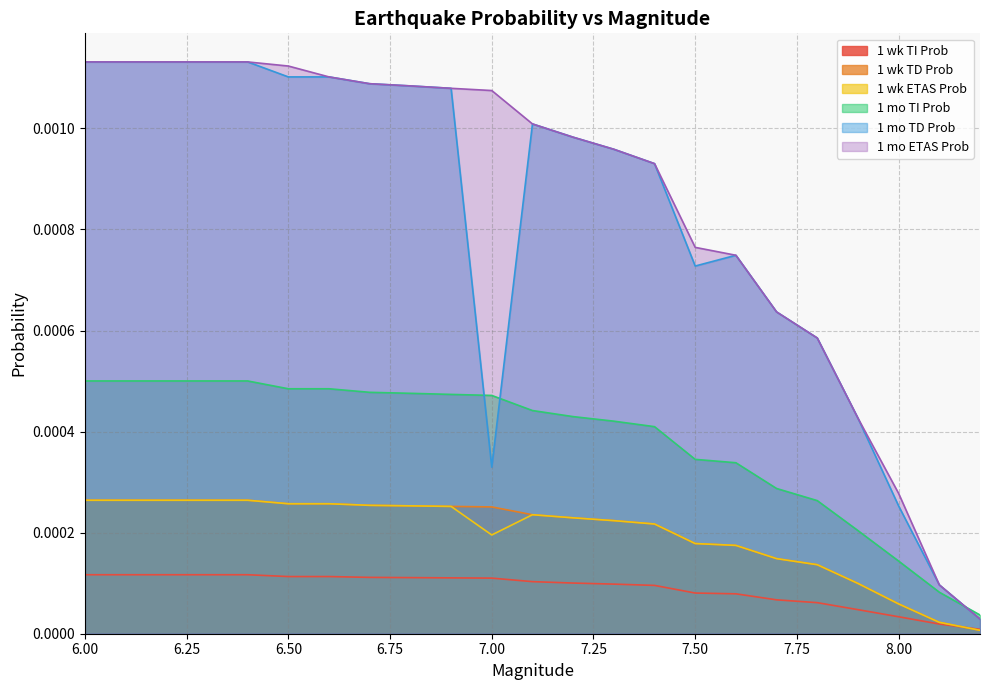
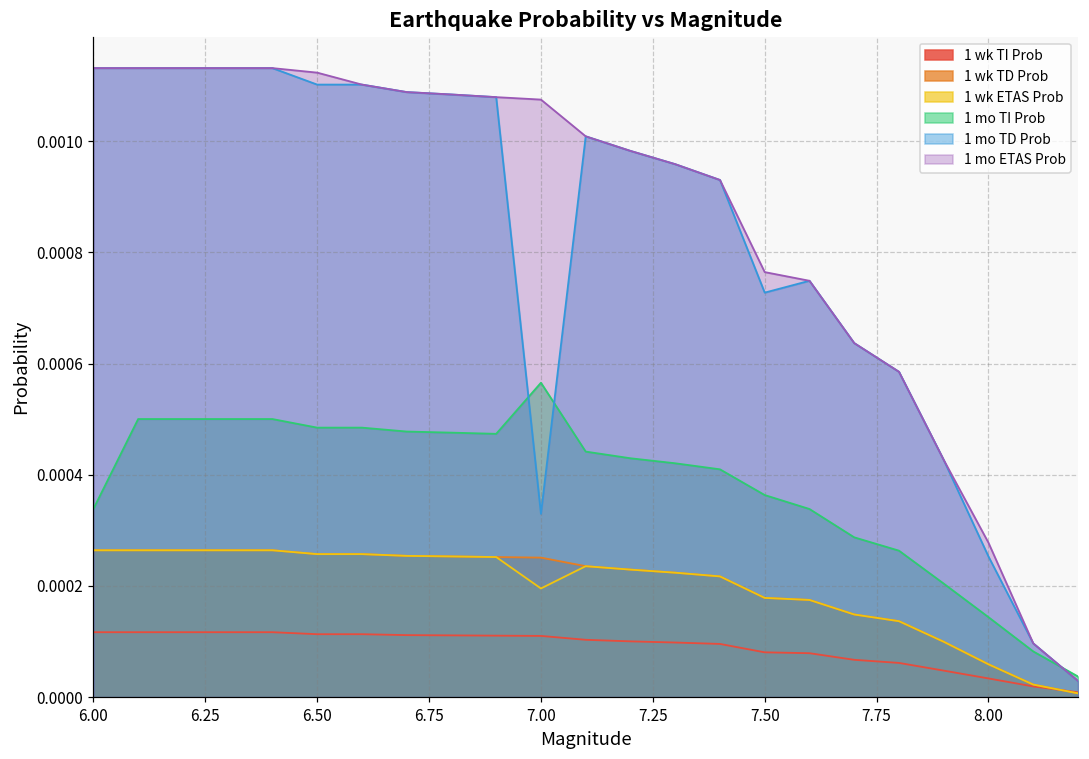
  {
    "1 wk ETAS Prob": {
      "7.00": 0.00020
    },
    "1 mo TI Prob": {
-     "6.00": 0.00050,
+     "6.00": 0.00034,
      "6.50": 0.00048,
-     "7.00": 0.00047,
-     "7.50": 0.00035,
+     "7.00": 0.00057,
+     "7.50": 0.00036,
      "8.00": 0.00014
    },
    "1 mo TD Prob": {
      "6.50": 0.00110,
      "7.00": 0.00033,
      "7.50": 0.00073,
      "8.00": 0.00025
    },
    "1 mo ETAS Prob": {
      "6.50": 0.00112,
      "7.00": 0.00108,
      "7.50": 0.00076,
      "8.00": 0.00028
    }
  }
